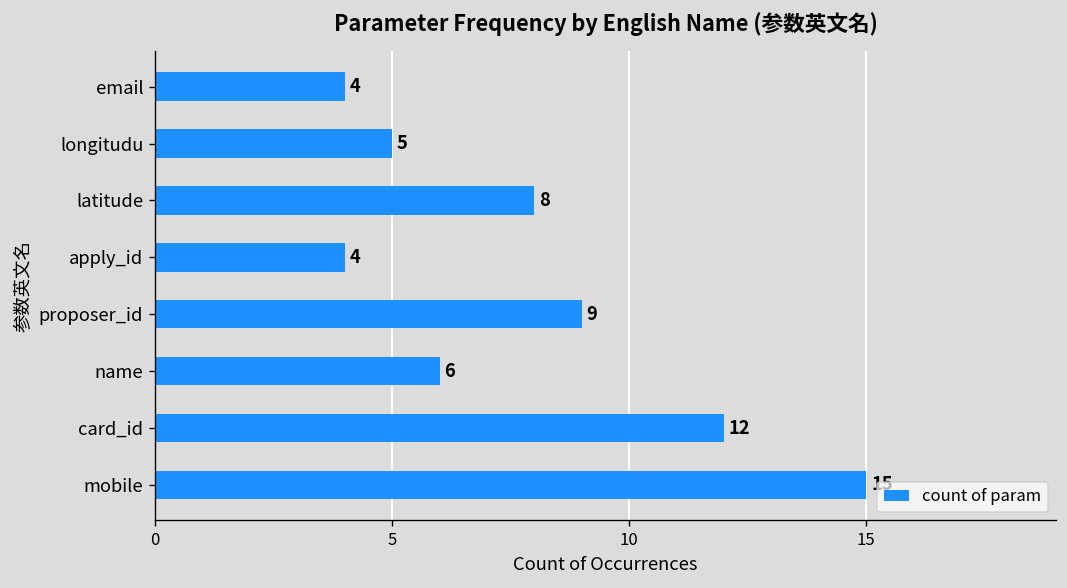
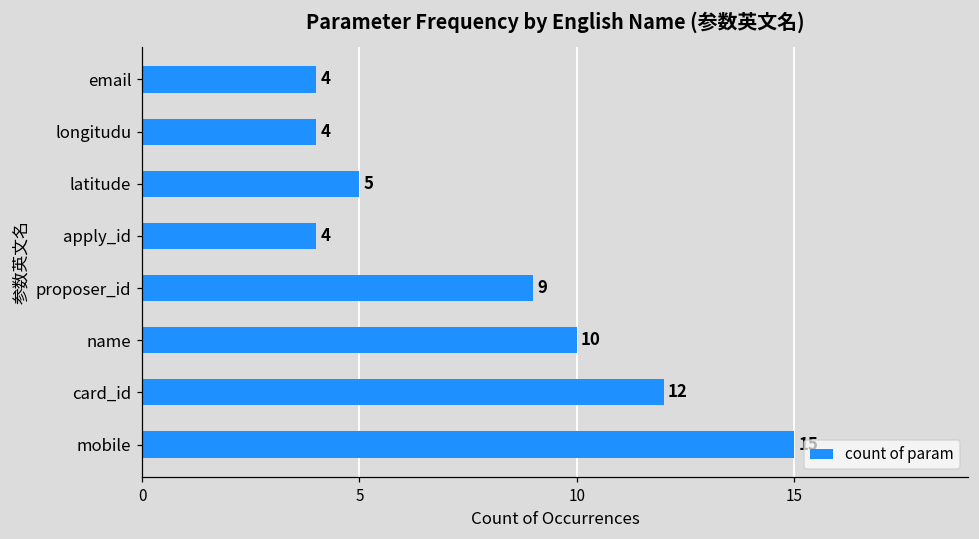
  {
    "email": 4,
-   "longitudu": 5,
-   "latitude": 8,
+   "longitudu": 4,
+   "latitude": 5,
    "apply_id": 4,
    "proposer_id": 9,
-   "name": 6,
+   "name": 10,
    "card_id": 12
  }
